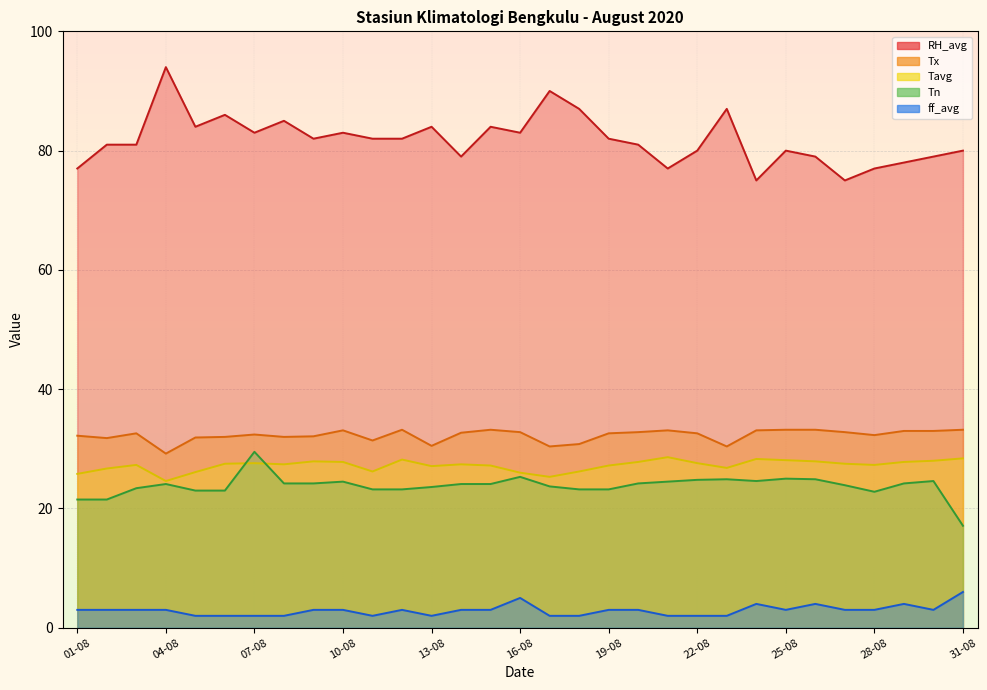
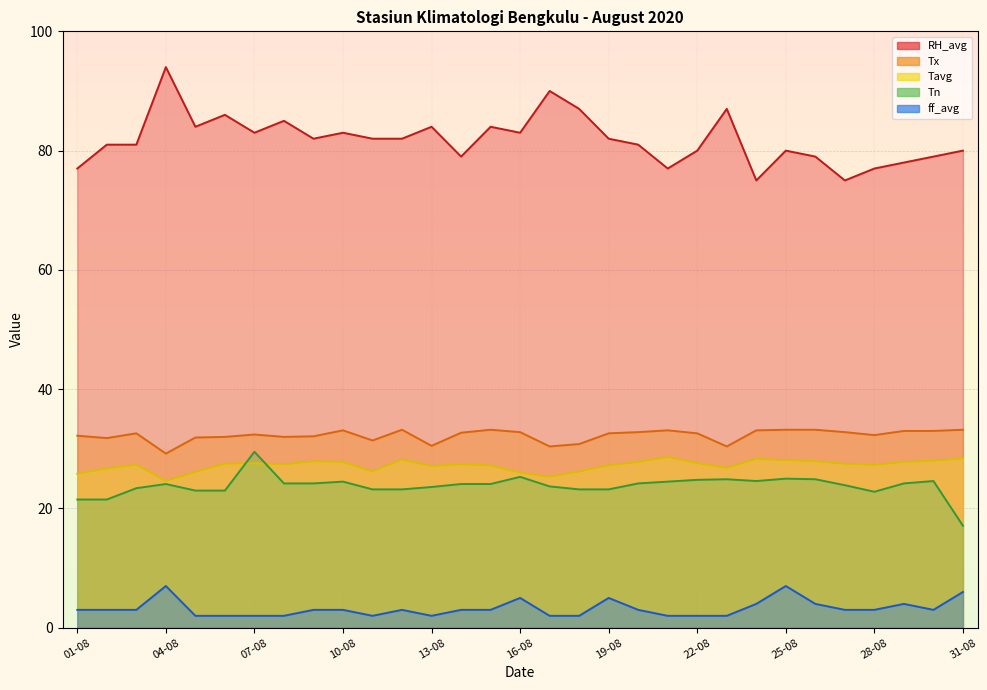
  {
    "Tn": {
      "01-08": 22,
      "04-08": 24,
      "07-08": 30,
      "10-08": 25,
      "13-08": 24,
      "16-08": 25,
      "19-08": 23,
      "22-08": 25,
      "25-08": 25,
      "28-08": 23,
      "31-08": 17
    },
    "ff_avg": {
      "01-08": 3,
-     "04-08": 3,
+     "04-08": 7,
      "07-08": 2,
      "10-08": 3,
      "13-08": 2,
      "16-08": 5,
-     "19-08": 3,
+     "19-08": 5,
      "22-08": 2,
-     "25-08": 3,
+     "25-08": 7,
      "28-08": 3,
      "31-08": 6
    }
  }
